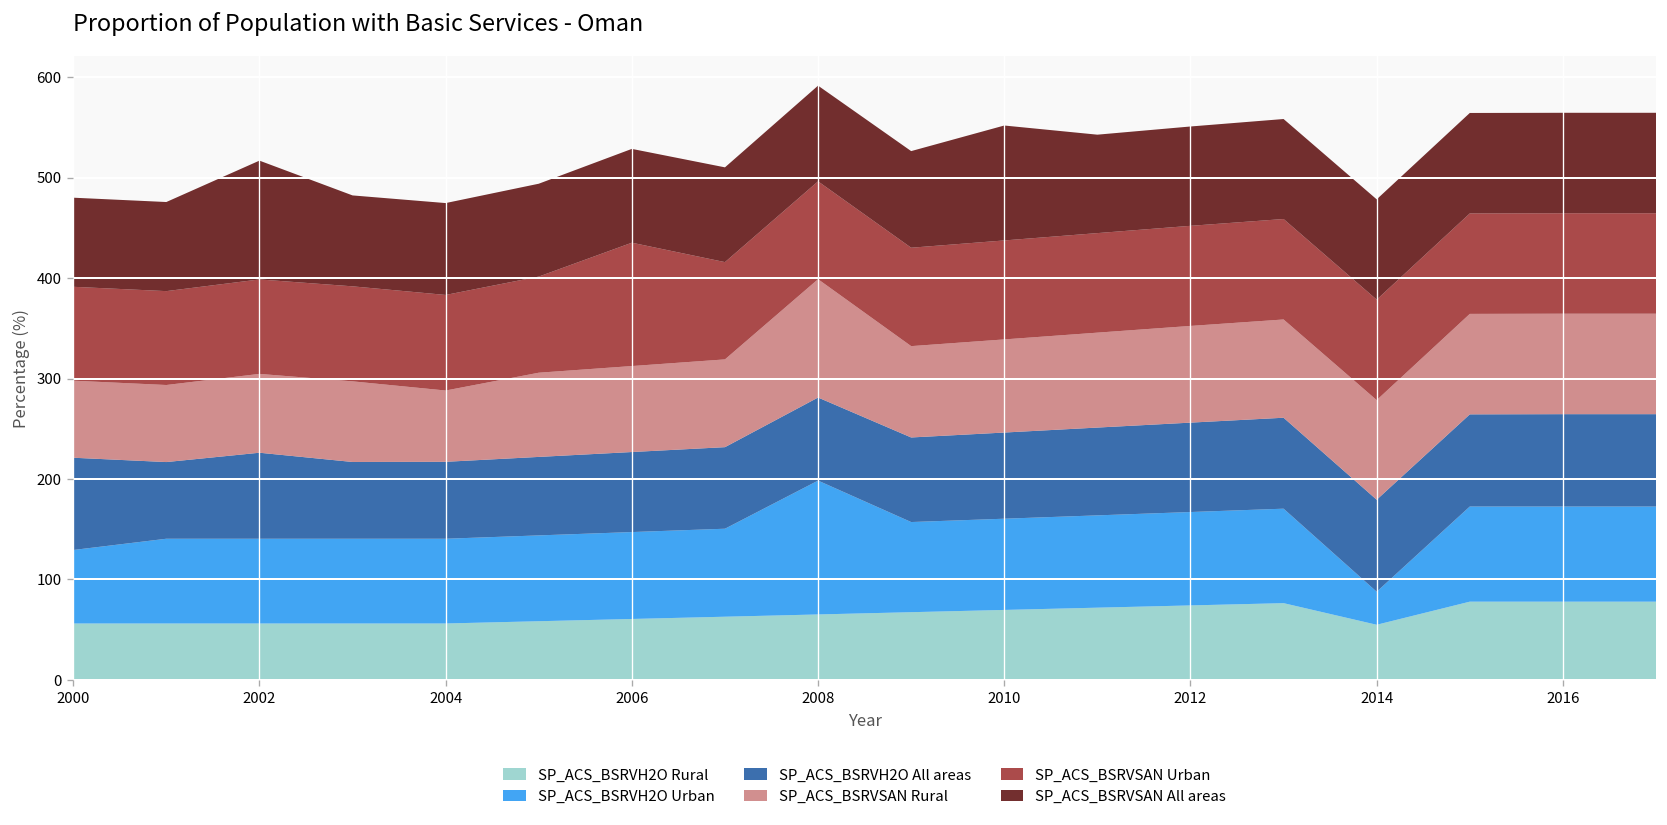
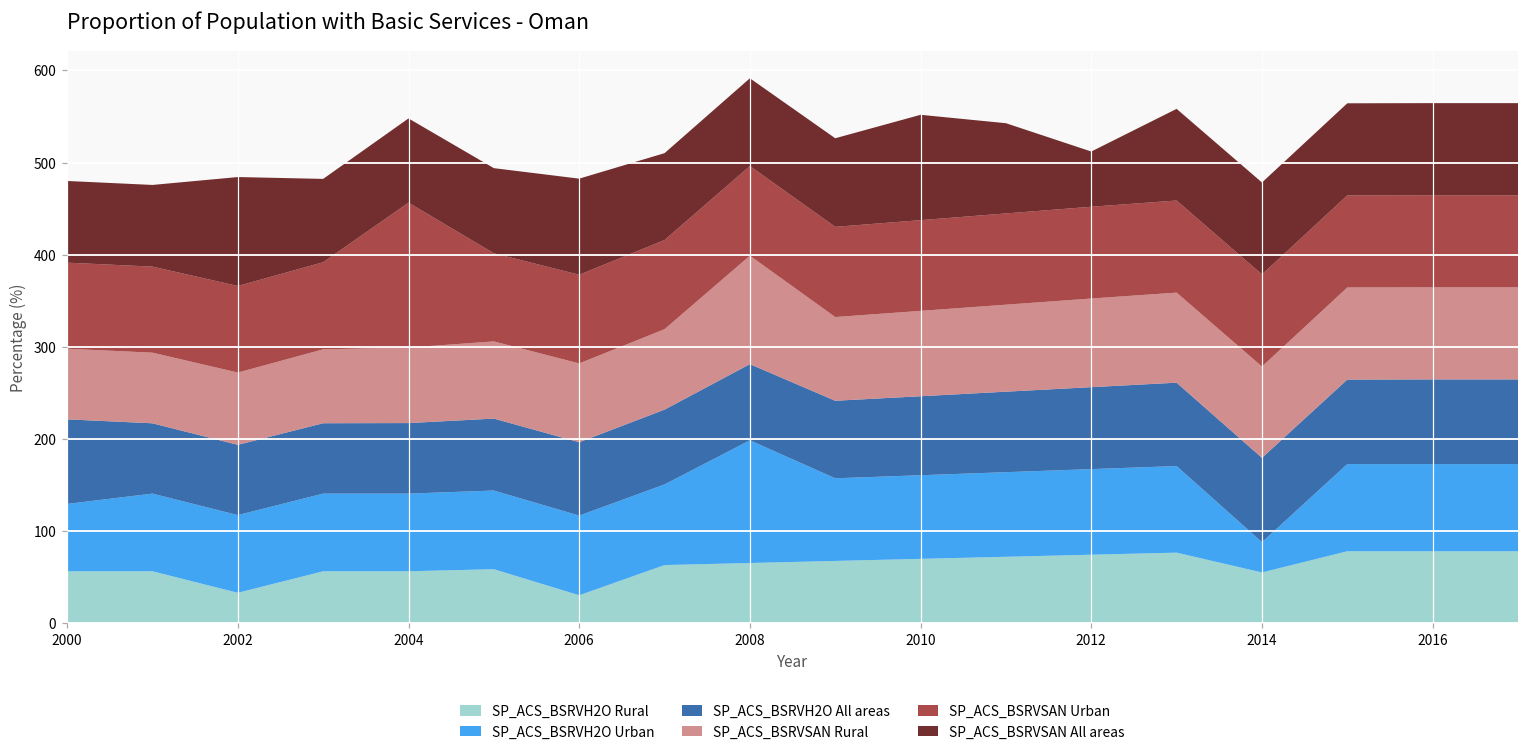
  {
    "SP_ACS_BSRVH2O Rural": {
      "2000": 60,
-     "2002": 60,
+     "2002": 30,
      "2004": 60,
-     "2006": 60,
+     "2006": 30,
      "2008": 70,
      "2010": 70,
      "2012": 70,
      "2014": 50,
      "2016": 80
    },
    "SP_ACS_BSRVH2O Urban": {
      "2000": 70,
      "2002": 80,
      "2004": 80,
      "2006": 90,
      "2008": 130,
      "2010": 90,
      "2012": 90,
      "2014": 30,
      "2016": 90
    },
    "SP_ACS_BSRVH2O All areas": {
      "2000": 90,
-     "2002": 90,
+     "2002": 80,
      "2004": 80,
      "2006": 80,
      "2008": 80,
      "2010": 90,
      "2012": 90,
      "2014": 90,
      "2016": 90
    },
    "SP_ACS_BSRVSAN Rural": {
      "2000": 80,
      "2002": 80,
-     "2004": 70,
+     "2004": 80,
      "2006": 90,
      "2008": 120,
      "2010": 90,
      "2012": 100,
      "2014": 100,
      "2016": 100
    },
    "SP_ACS_BSRVSAN Urban": {
      "2000": 90,
      "2002": 90,
-     "2004": 100,
-     "2006": 120,
+     "2004": 160,
+     "2006": 100,
      "2008": 100,
      "2010": 100,
      "2012": 100,
      "2014": 100,
      "2016": 100
    },
    "SP_ACS_BSRVSAN All areas": {
      "2000": 90,
      "2002": 120,
      "2004": 90,
-     "2006": 90,
+     "2006": 100,
      "2008": 100,
      "2010": 110,
-     "2012": 100,
+     "2012": 60,
      "2014": 100,
      "2016": 100
    }
  }
